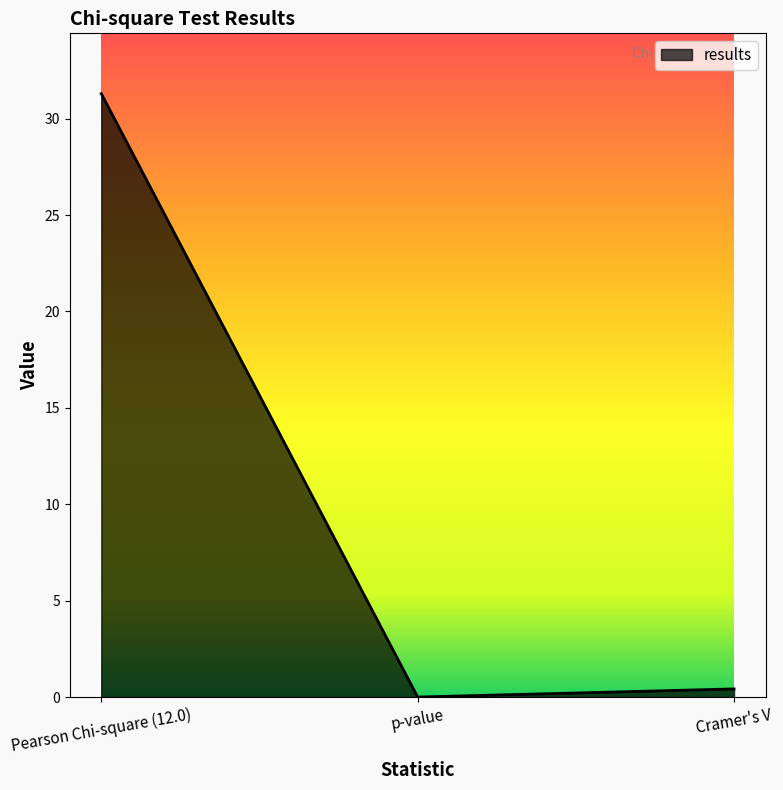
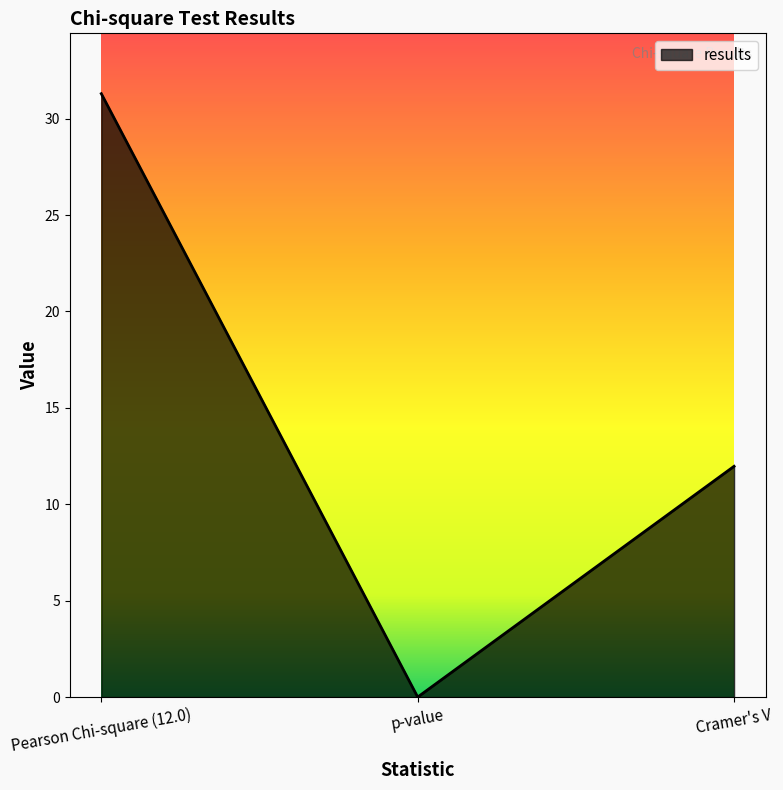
  {
    "Pearson Chi-square (12.0)": 31.3,
    "p-value": 0.0,
-   "Cramer's V": 0.4
+   "Cramer's V": 12.0
  }
